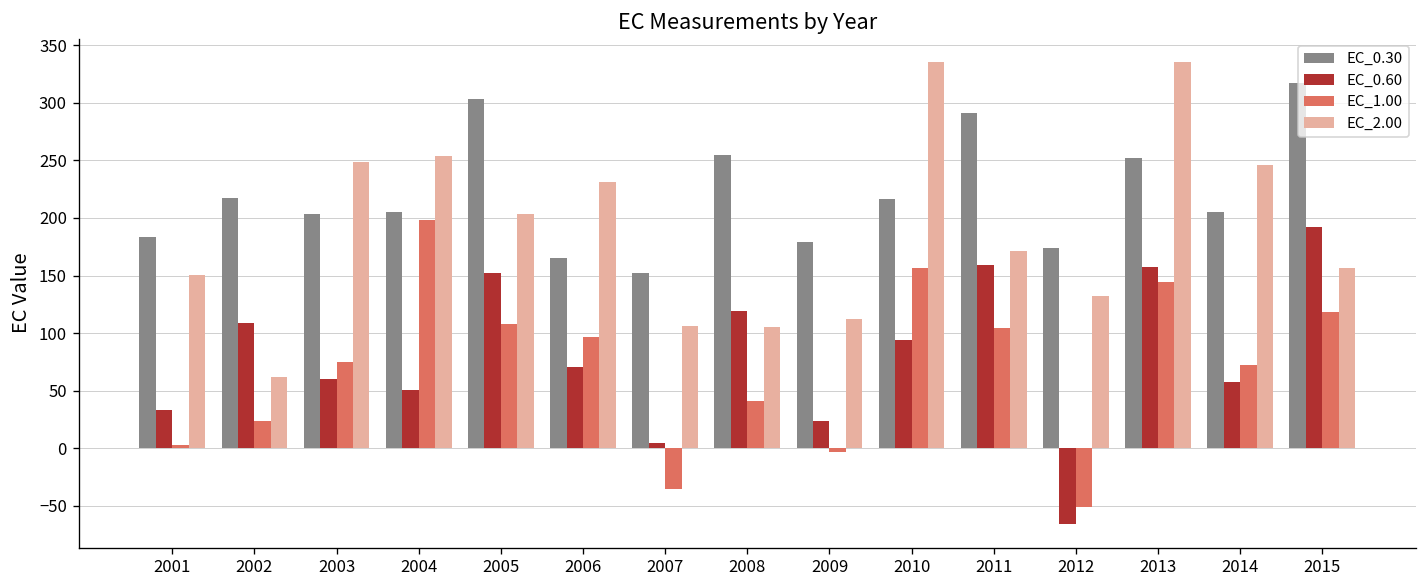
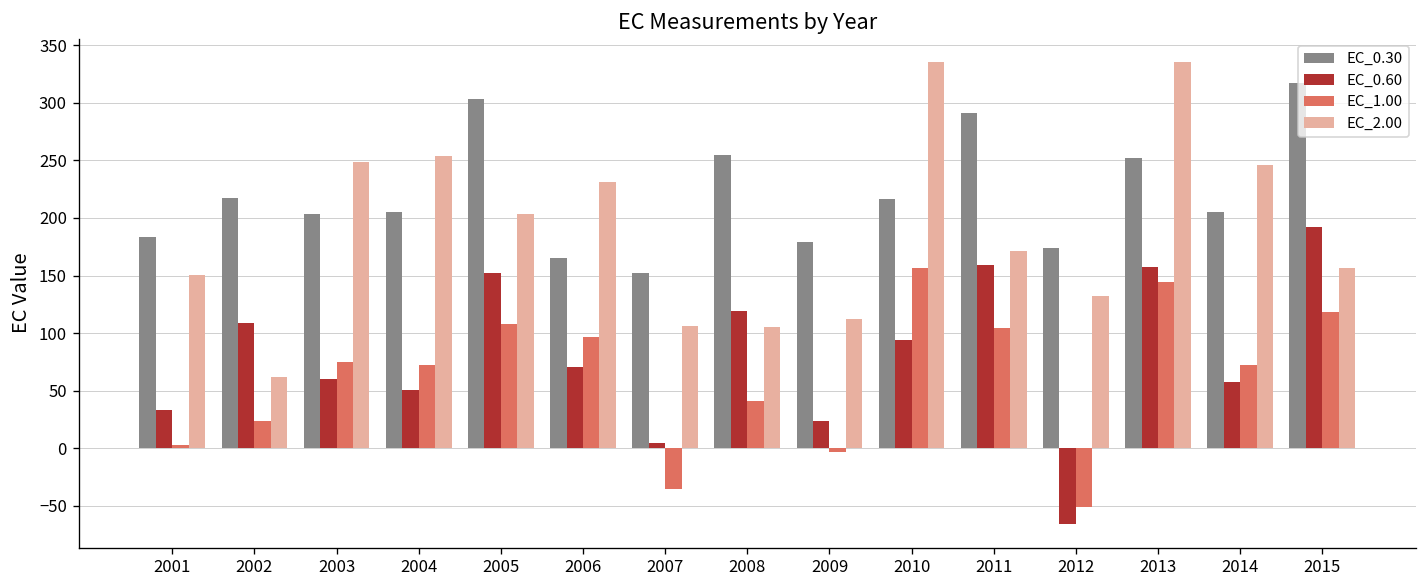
  {
    "EC_0.30": {
      "2001": 180,
      "2002": 220,
      "2003": 200,
      "2004": 210,
      "2005": 300,
      "2006": 170,
      "2007": 150,
      "2008": 250,
      "2009": 180,
      "2010": 220,
      "2011": 290,
      "2012": 170,
      "2013": 250,
      "2014": 210,
      "2015": 320
    },
    "EC_0.60": {
      "2001": 30,
      "2002": 110,
      "2003": 60,
      "2004": 50,
      "2005": 150,
      "2006": 70,
      "2007": 0,
      "2008": 120,
      "2009": 20,
      "2010": 90,
      "2011": 160,
      "2012": -70,
      "2013": 160,
      "2014": 60,
      "2015": 190
    },
    "EC_1.00": {
      "2001": 0,
      "2002": 20,
      "2003": 80,
-     "2004": 200,
+     "2004": 70,
      "2005": 110,
      "2006": 100,
      "2007": -40,
      "2008": 40,
      "2009": 0,
      "2010": 160,
      "2011": 100,
      "2012": -50,
      "2013": 140,
      "2014": 70,
      "2015": 120
    },
    "EC_2.00": {
      "2001": 150,
      "2002": 60,
      "2003": 250,
      "2004": 250,
      "2005": 200,
      "2006": 230,
      "2007": 110,
      "2008": 110,
      "2009": 110,
      "2010": 340,
      "2011": 170,
      "2012": 130,
      "2013": 340,
      "2014": 250,
      "2015": 160
    }
  }
